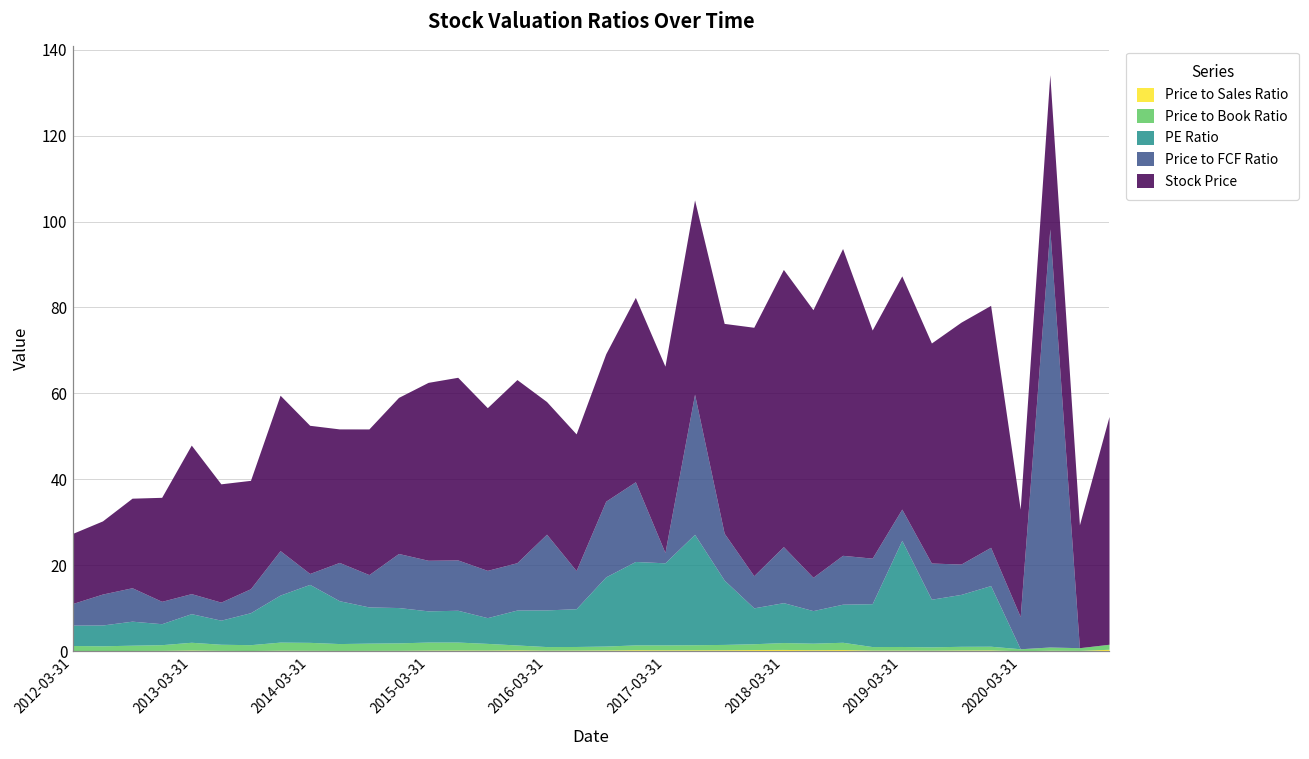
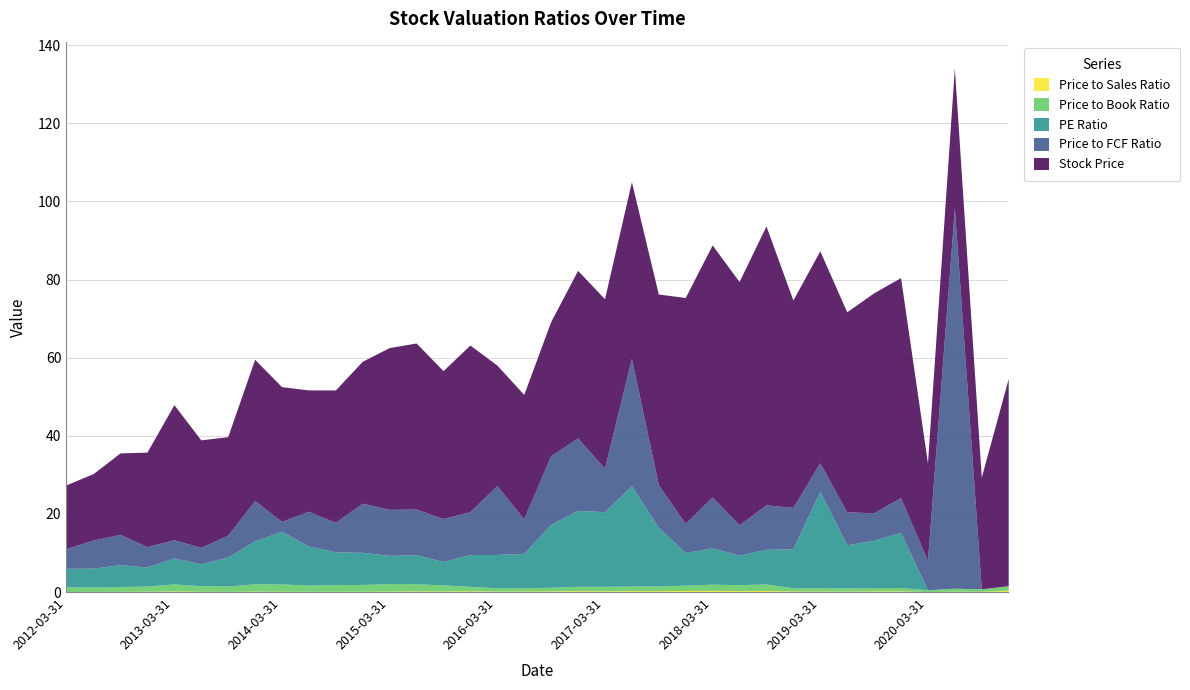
  {
    "Price to Book Ratio": {
      "2012-03-31": 1,
      "2013-03-31": 2,
      "2014-03-31": 2,
      "2015-03-31": 2,
      "2016-03-31": 1,
      "2017-03-31": 1,
      "2018-03-31": 2,
      "2019-03-31": 1
    },
    "PE Ratio": {
      "2012-03-31": 5,
      "2013-03-31": 7,
      "2014-03-31": 13,
      "2015-03-31": 7,
      "2016-03-31": 9,
      "2017-03-31": 19,
      "2018-03-31": 9,
      "2019-03-31": 25
    },
    "Price to FCF Ratio": {
      "2012-03-31": 5,
      "2013-03-31": 5,
      "2014-03-31": 3,
      "2015-03-31": 12,
      "2016-03-31": 18,
-     "2017-03-31": 2,
+     "2017-03-31": 11,
      "2018-03-31": 13,
      "2019-03-31": 7,
      "2020-03-31": 7
    },
    "Stock Price": {
      "2012-03-31": 16,
      "2013-03-31": 35,
      "2014-03-31": 34,
      "2015-03-31": 41,
      "2016-03-31": 31,
      "2017-03-31": 43,
      "2018-03-31": 65,
      "2019-03-31": 54,
      "2020-03-31": 25
    }
  }
